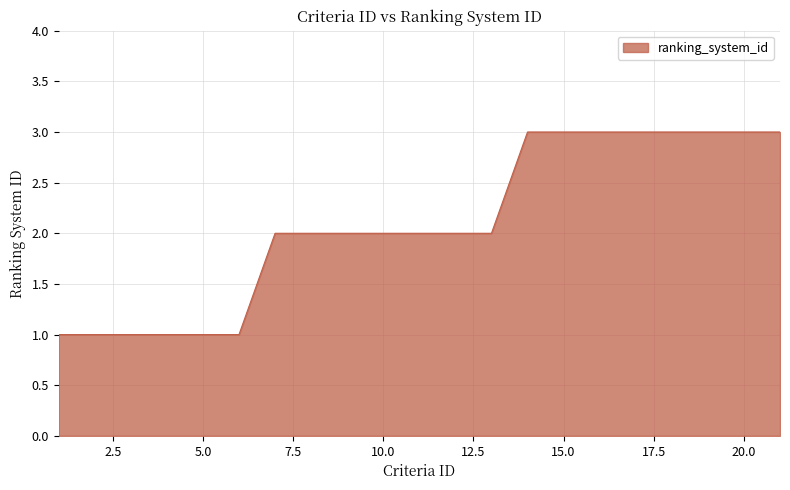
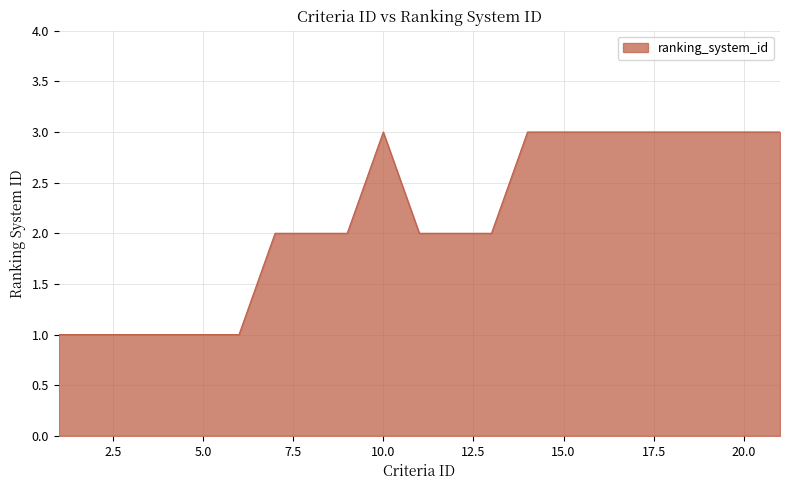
  {
    "5.0": 1,
-   "10.0": 2,
+   "10.0": 3,
    "15.0": 3,
    "20.0": 3
  }
